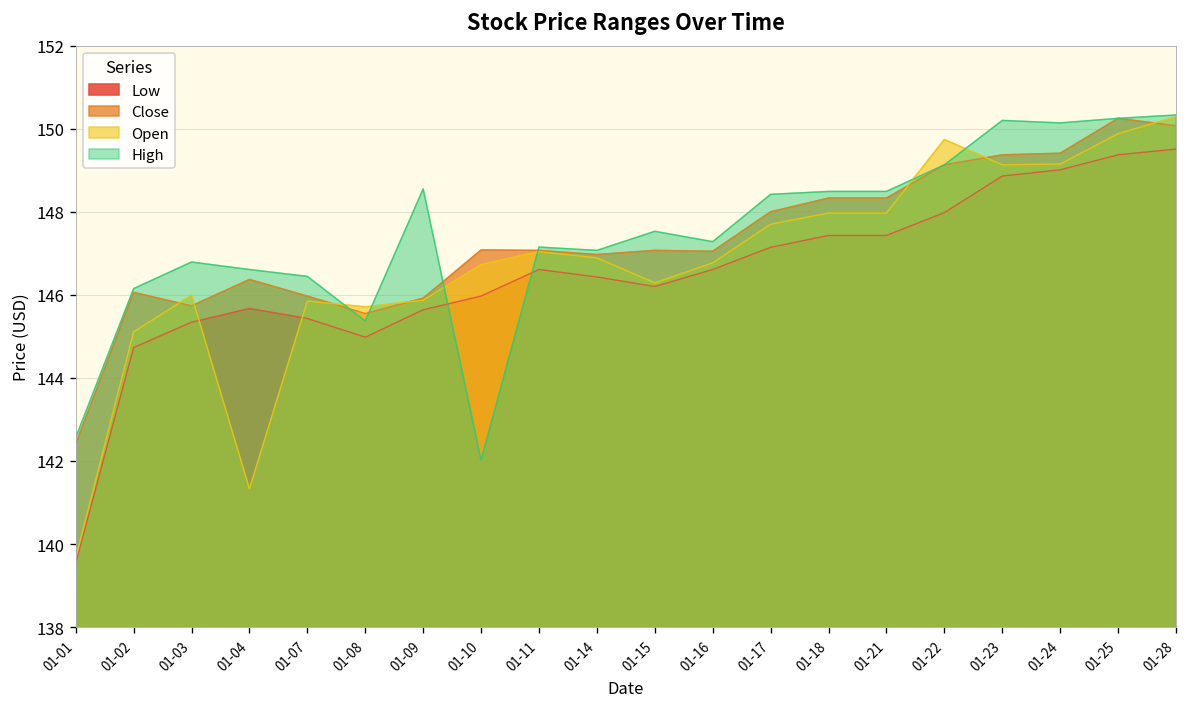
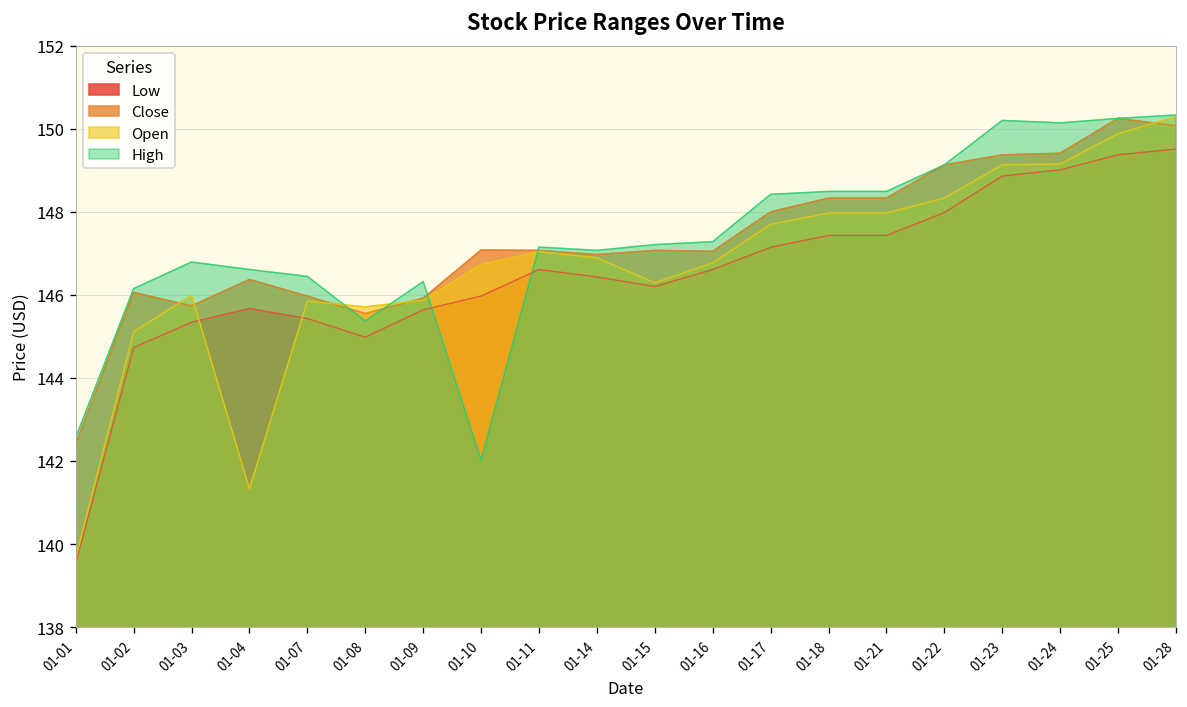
  {
    "Open": {
      "01-01": 139.7,
      "01-02": 145.1,
      "01-03": 146.0,
      "01-04": 141.3,
      "01-07": 145.9,
      "01-08": 145.7,
      "01-10": 146.7,
      "01-14": 146.9,
      "01-15": 146.3,
      "01-16": 146.8,
      "01-17": 147.7,
      "01-18": 148.0,
      "01-21": 148.0,
-     "01-22": 149.7,
+     "01-22": 148.3,
      "01-23": 149.1,
      "01-24": 149.2,
      "01-25": 149.9
    },
    "High": {
      "01-01": 142.6,
      "01-02": 146.2,
      "01-03": 146.8,
      "01-04": 146.6,
      "01-07": 146.4,
      "01-08": 145.4,
-     "01-09": 148.6,
+     "01-09": 146.3,
      "01-10": 142.0,
      "01-11": 147.2,
      "01-14": 147.1,
-     "01-15": 147.5,
+     "01-15": 147.2,
      "01-16": 147.3,
      "01-17": 148.4,
      "01-18": 148.5,
      "01-21": 148.5,
      "01-23": 150.2,
      "01-24": 150.1
    }
  }
